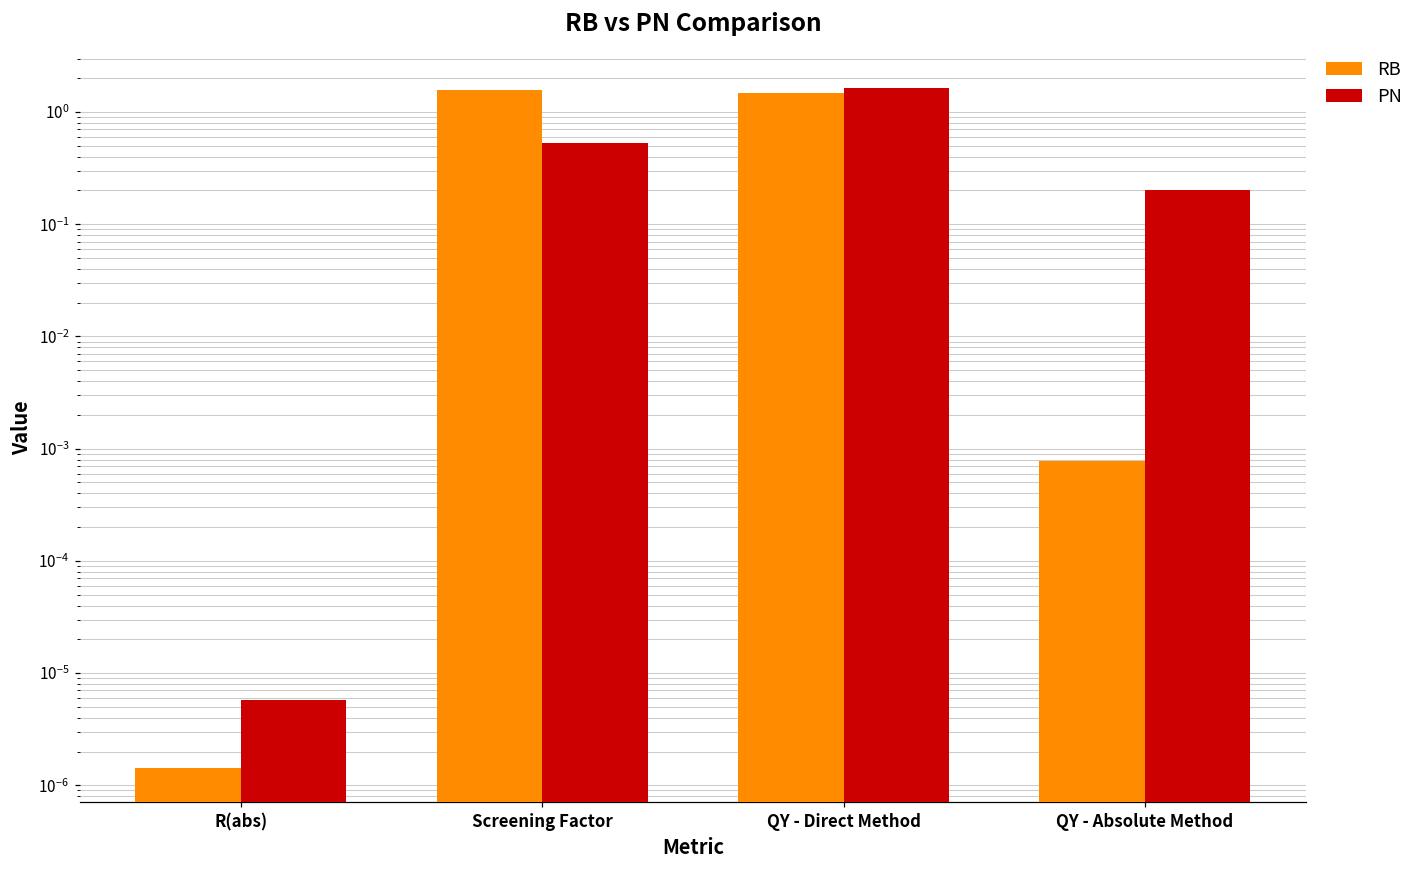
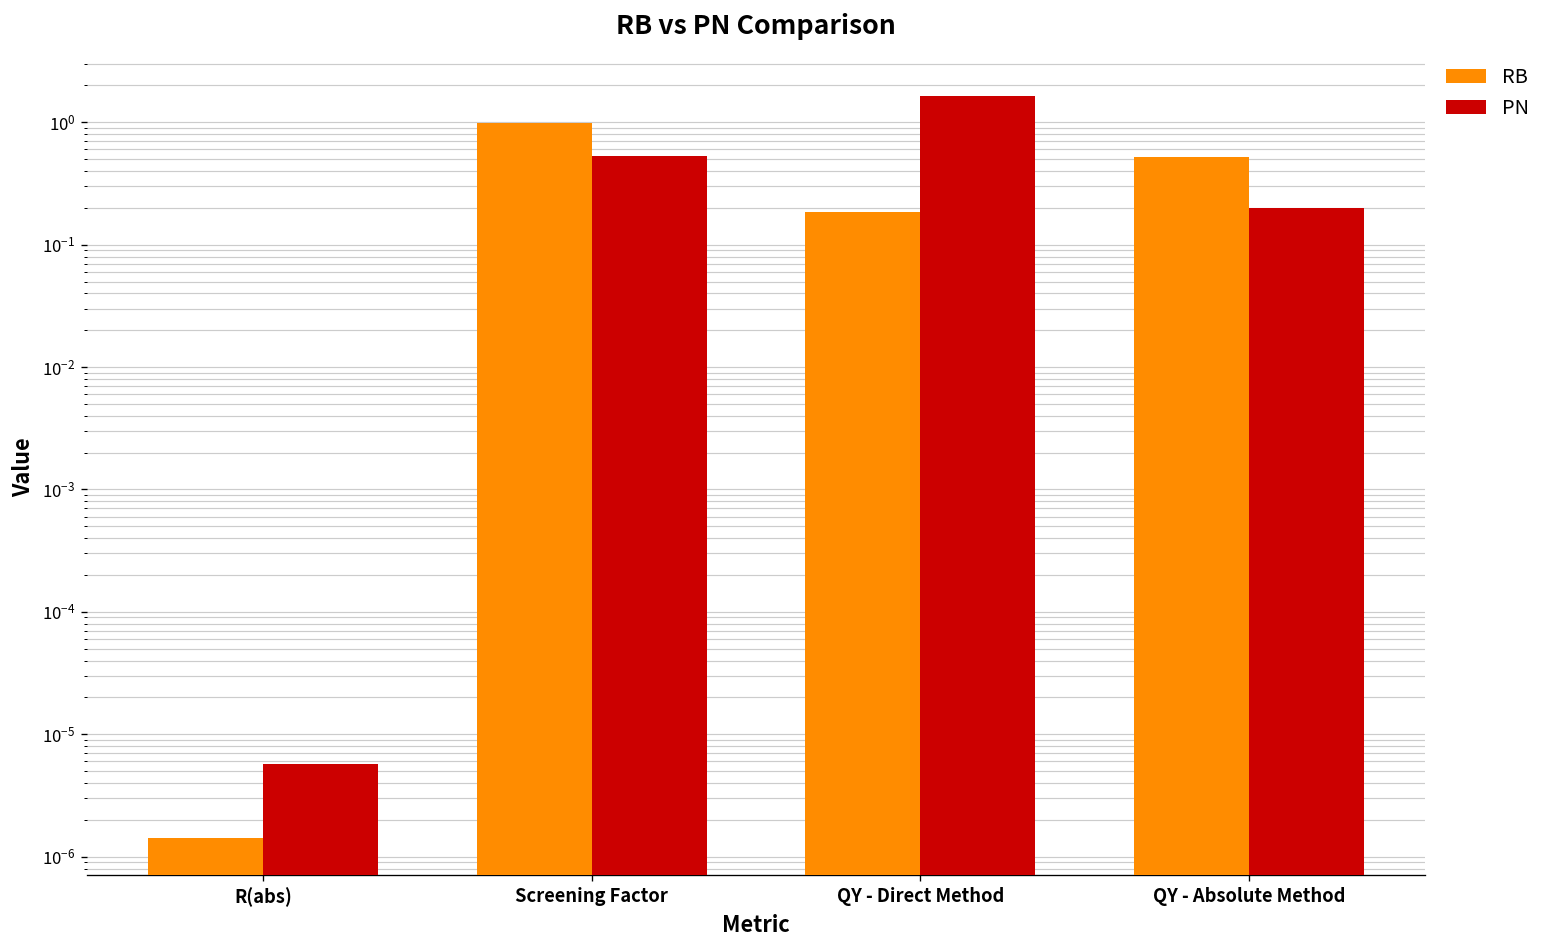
  {
    "RB": {
      "R(abs)": 0.0000014,
-     "Screening Factor": 1.6,
-     "QY - Direct Method": 1.5,
-     "QY - Absolute Method": 0.0008
+     "Screening Factor": 1.0,
+     "QY - Direct Method": 0.18,
+     "QY - Absolute Method": 0.5
    },
    "PN": {
      "R(abs)": 0.000006,
      "Screening Factor": 0.5,
      "QY - Direct Method": 1.6,
      "QY - Absolute Method": 0.20
    }
  }
